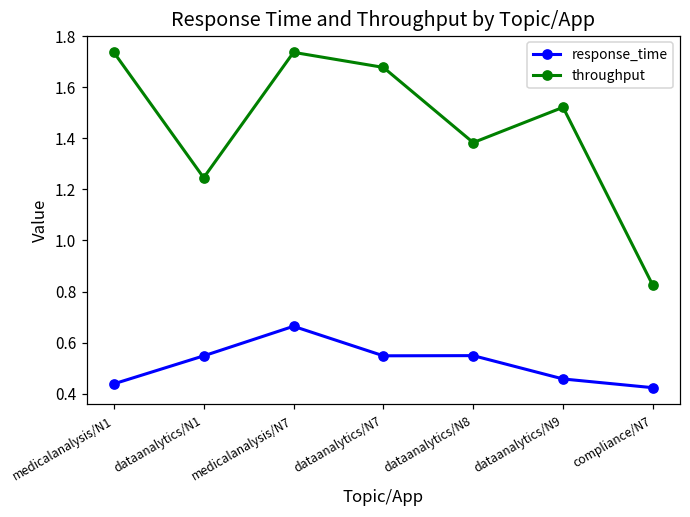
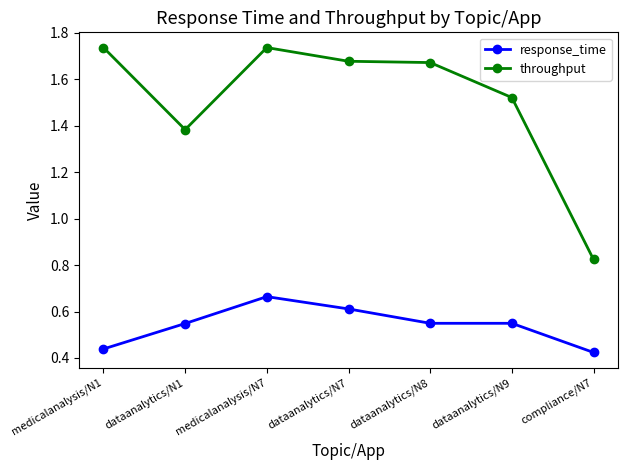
  {
    "response_time": {
      "medicalanalysis/N1": 0.44,
      "dataanalytics/N1": 0.55,
      "medicalanalysis/N7": 0.66,
-     "dataanalytics/N7": 0.55,
+     "dataanalytics/N7": 0.61,
      "dataanalytics/N8": 0.55,
-     "dataanalytics/N9": 0.46,
+     "dataanalytics/N9": 0.55,
      "compliance/N7": 0.42
    },
    "throughput": {
      "medicalanalysis/N1": 1.74,
-     "dataanalytics/N1": 1.25,
+     "dataanalytics/N1": 1.38,
      "medicalanalysis/N7": 1.74,
      "dataanalytics/N7": 1.68,
-     "dataanalytics/N8": 1.38,
+     "dataanalytics/N8": 1.67,
      "dataanalytics/N9": 1.52,
      "compliance/N7": 0.82
    }
  }
